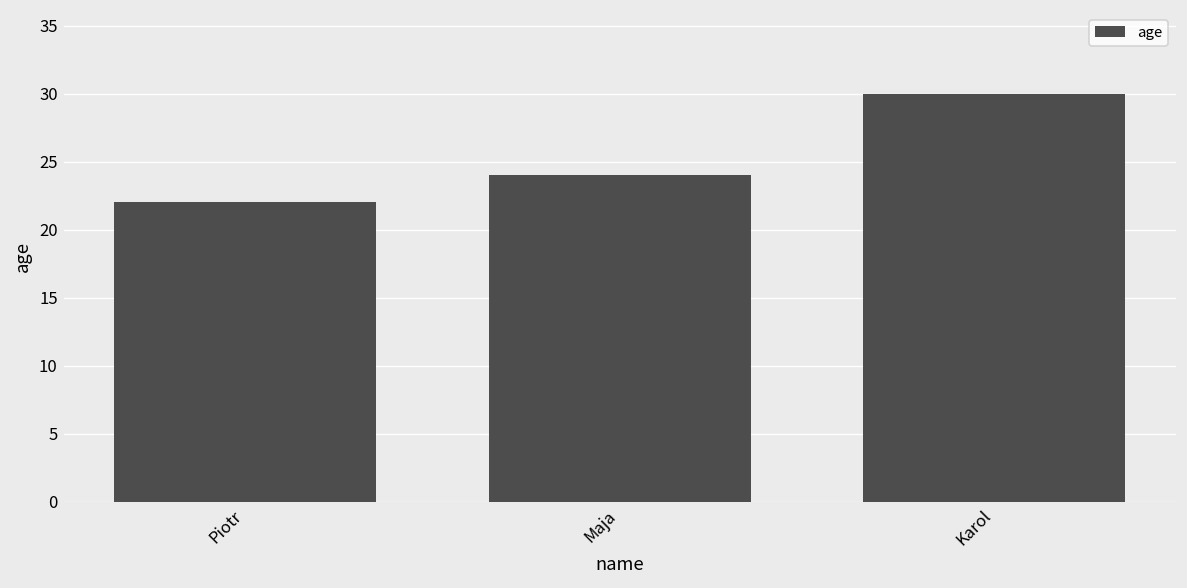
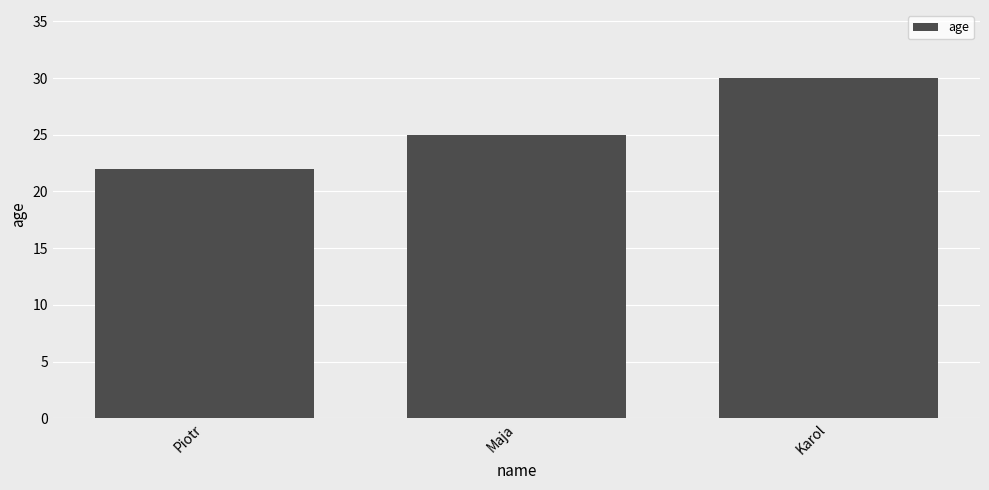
  {
    "Piotr": 22,
-   "Maja": 24,
+   "Maja": 25,
    "Karol": 30
  }
